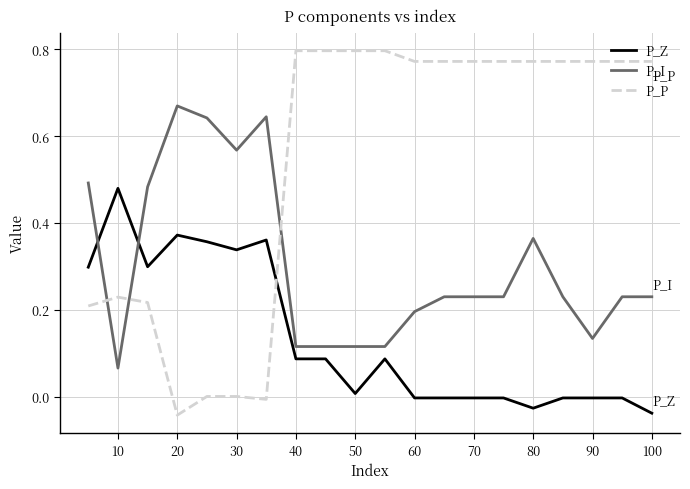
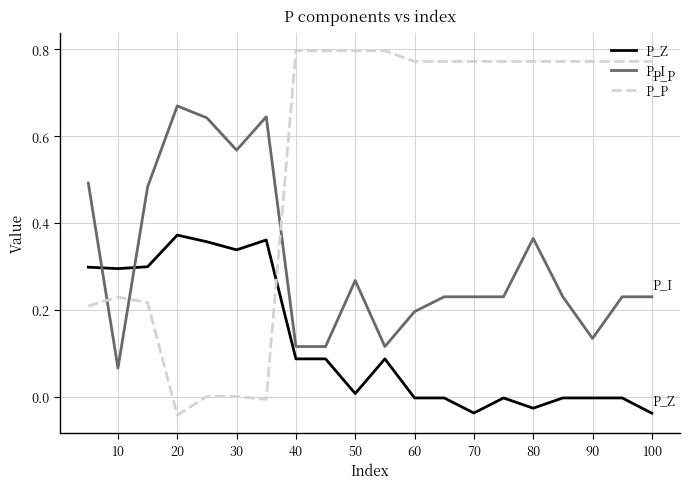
  {
    "P_Z": {
-     "10": 0.48,
+     "10": 0.30,
      "20": 0.37,
      "30": 0.34,
      "40": 0.09,
      "50": 0.01,
      "60": 0.00,
-     "70": 0.00,
+     "70": -0.04,
      "80": -0.03,
      "90": 0.00,
      "100": -0.04
    },
    "P_I": {
      "10": 0.07,
      "20": 0.67,
      "30": 0.57,
      "40": 0.12,
-     "50": 0.12,
+     "50": 0.27,
      "60": 0.20,
      "70": 0.23,
      "80": 0.36,
      "90": 0.13,
      "100": 0.23
    },
    "P_P": {
      "10": 0.23,
      "20": -0.04,
      "30": 0.00,
      "40": 0.80,
      "50": 0.80,
      "60": 0.77,
      "70": 0.77,
      "80": 0.77,
      "90": 0.77,
      "100": 0.77
    }
  }
